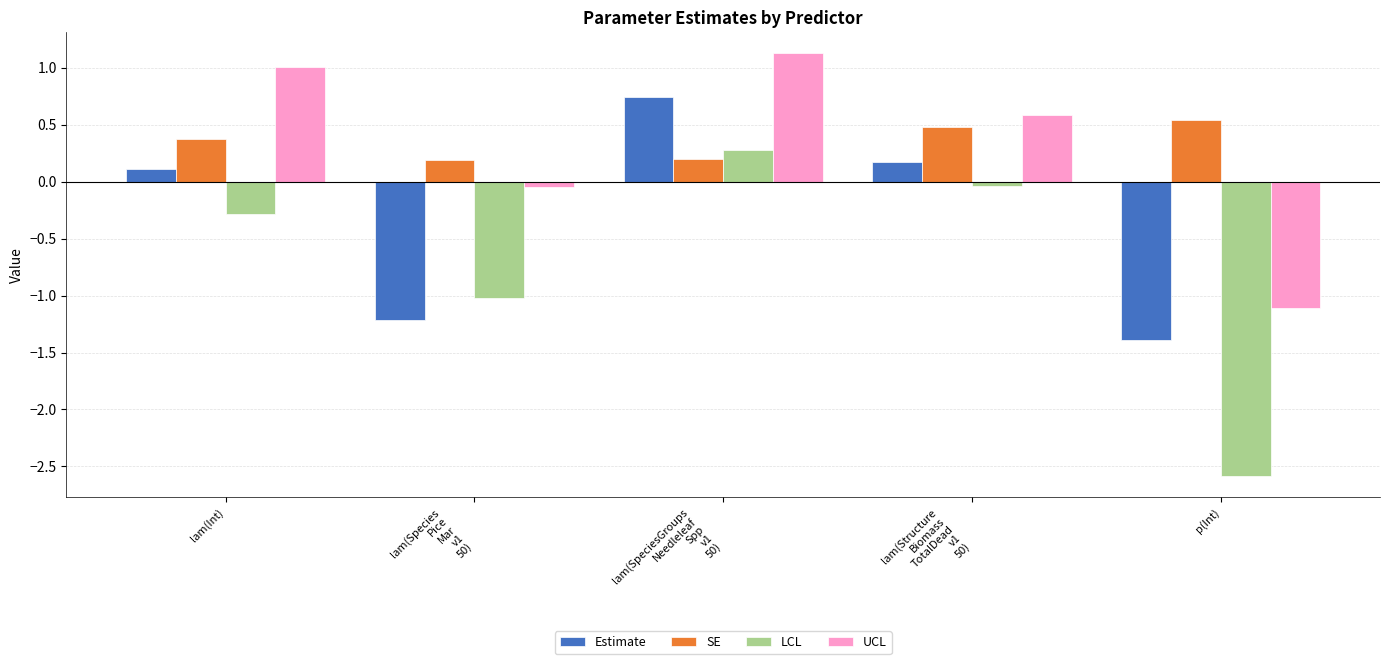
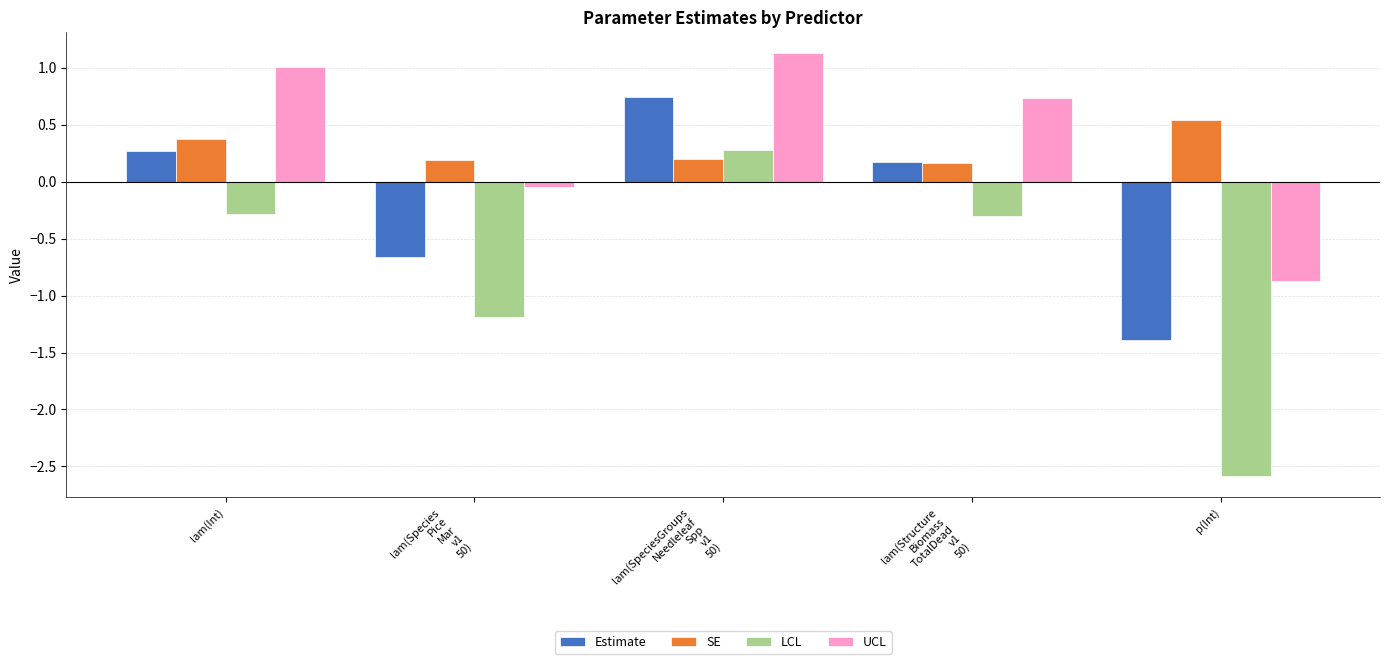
  {
    "Estimate": {
-     "lam(Int)": 0.11,
-     "lam(Species Pice Mar v1 50)": -1.21,
+     "lam(Int)": 0.27,
+     "lam(Species Pice Mar v1 50)": -0.66,
      "lam(SpeciesGroups Needleleaf Spp v1 50)": 0.74,
      "lam(Structure Biomass TotalDead v1 50)": 0.17,
      "p(Int)": -1.39
    },
    "SE": {
      "lam(Int)": 0.37,
      "lam(Species Pice Mar v1 50)": 0.19,
      "lam(SpeciesGroups Needleleaf Spp v1 50)": 0.20,
-     "lam(Structure Biomass TotalDead v1 50)": 0.48,
+     "lam(Structure Biomass TotalDead v1 50)": 0.16,
      "p(Int)": 0.54
    },
    "LCL": {
      "lam(Int)": -0.28,
-     "lam(Species Pice Mar v1 50)": -1.02,
+     "lam(Species Pice Mar v1 50)": -1.19,
      "lam(SpeciesGroups Needleleaf Spp v1 50)": 0.28,
-     "lam(Structure Biomass TotalDead v1 50)": -0.04,
+     "lam(Structure Biomass TotalDead v1 50)": -0.30,
      "p(Int)": -2.59
    },
    "UCL": {
      "lam(Int)": 1.01,
      "lam(Species Pice Mar v1 50)": -0.04,
      "lam(SpeciesGroups Needleleaf Spp v1 50)": 1.13,
-     "lam(Structure Biomass TotalDead v1 50)": 0.59,
-     "p(Int)": -1.11
+     "lam(Structure Biomass TotalDead v1 50)": 0.73,
+     "p(Int)": -0.87
    }
  }
